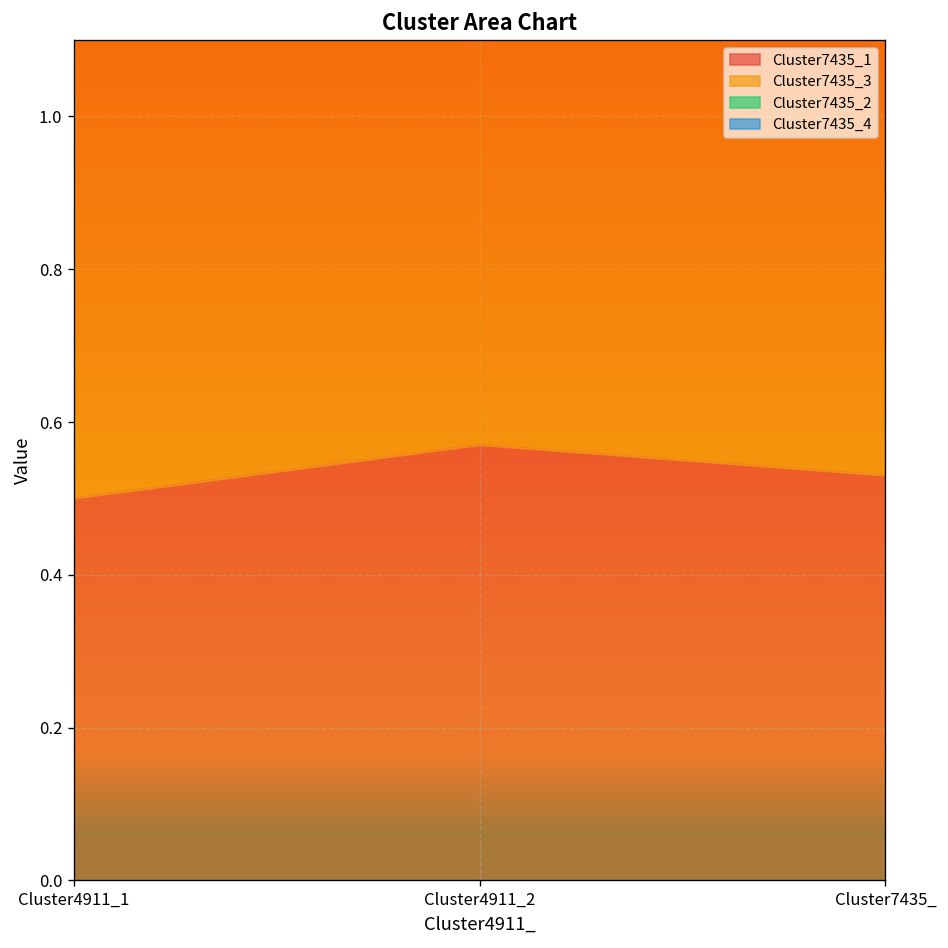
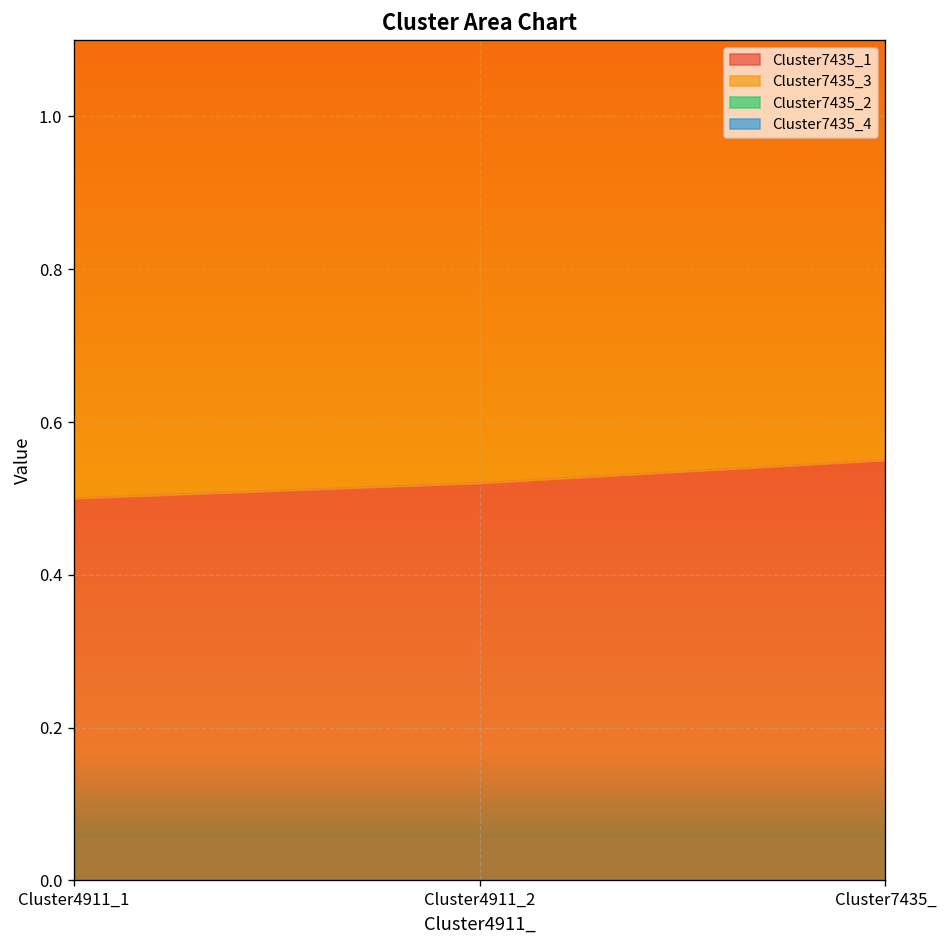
  {
    "Cluster7435_1": {
      "Cluster4911_1": 0.50,
-     "Cluster4911_2": 0.57,
-     "Cluster7435_": 0.53
+     "Cluster4911_2": 0.52,
+     "Cluster7435_": 0.55
    }
  }
